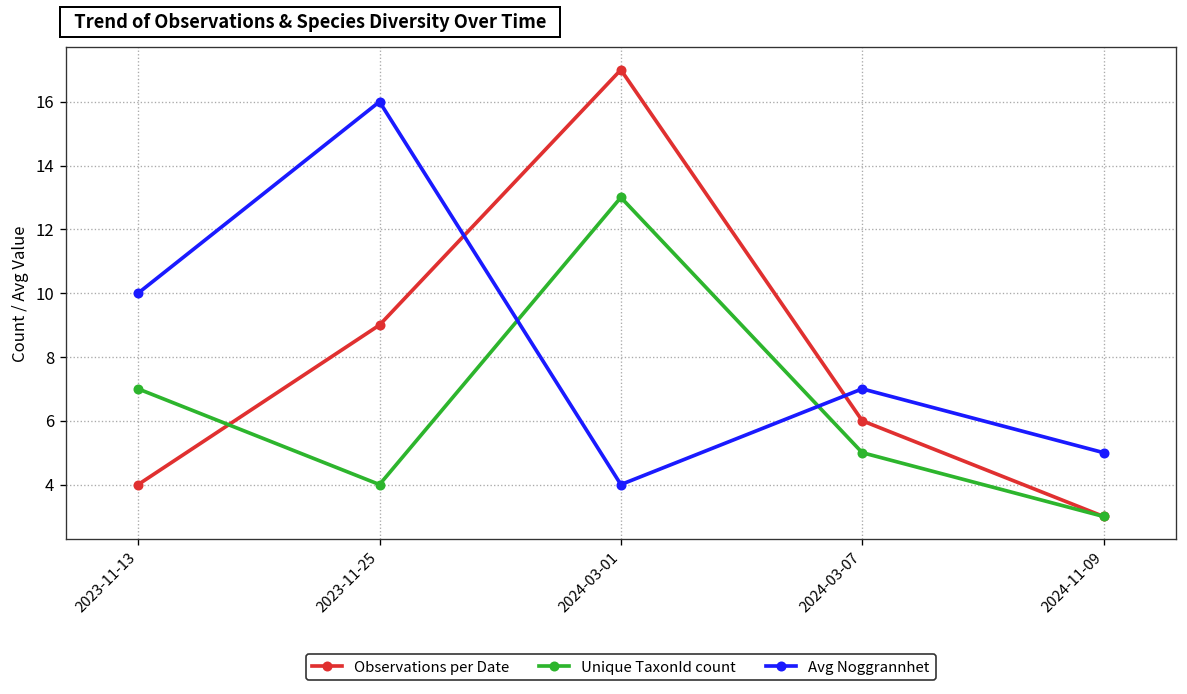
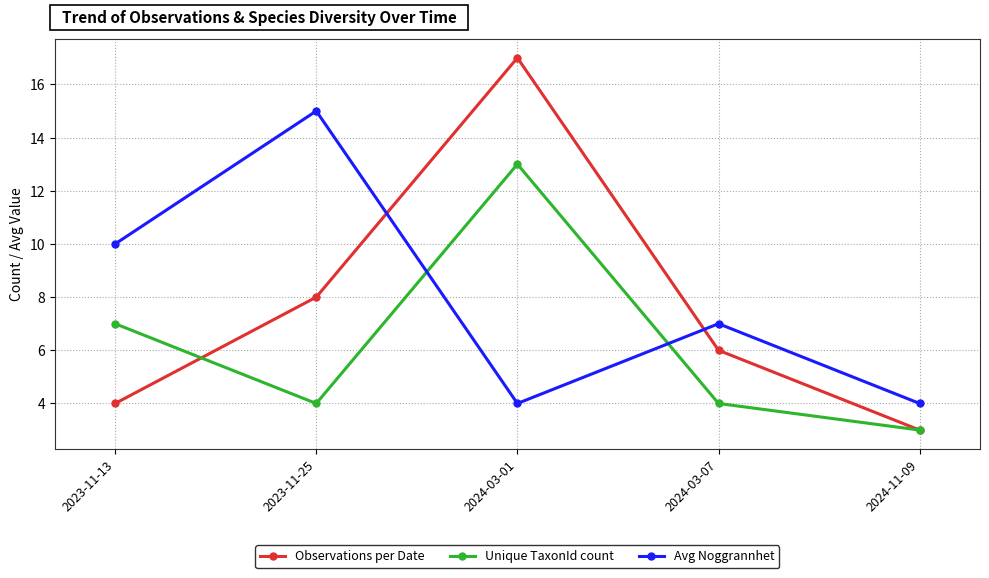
  {
    "Observations per Date": {
      "2023-11-13": 4,
-     "2023-11-25": 9,
+     "2023-11-25": 8,
      "2024-03-01": 17,
      "2024-03-07": 6
    },
    "Unique TaxonId count": {
      "2023-11-13": 7,
      "2023-11-25": 4,
      "2024-03-01": 13,
-     "2024-03-07": 5
+     "2024-03-07": 4
    },
    "Avg Noggrannhet": {
      "2023-11-13": 10,
-     "2023-11-25": 16,
+     "2023-11-25": 15,
      "2024-03-01": 4,
      "2024-03-07": 7,
-     "2024-11-09": 5
+     "2024-11-09": 4
    }
  }
